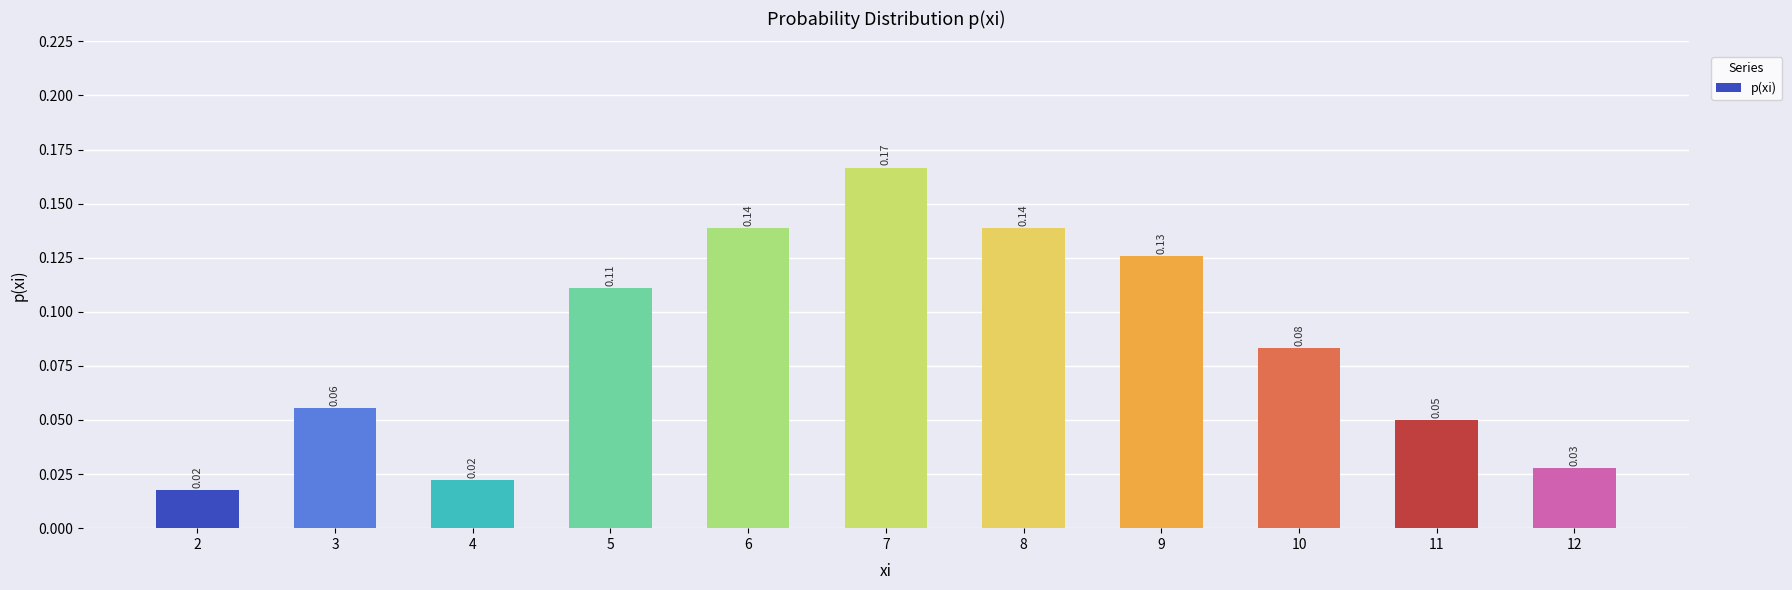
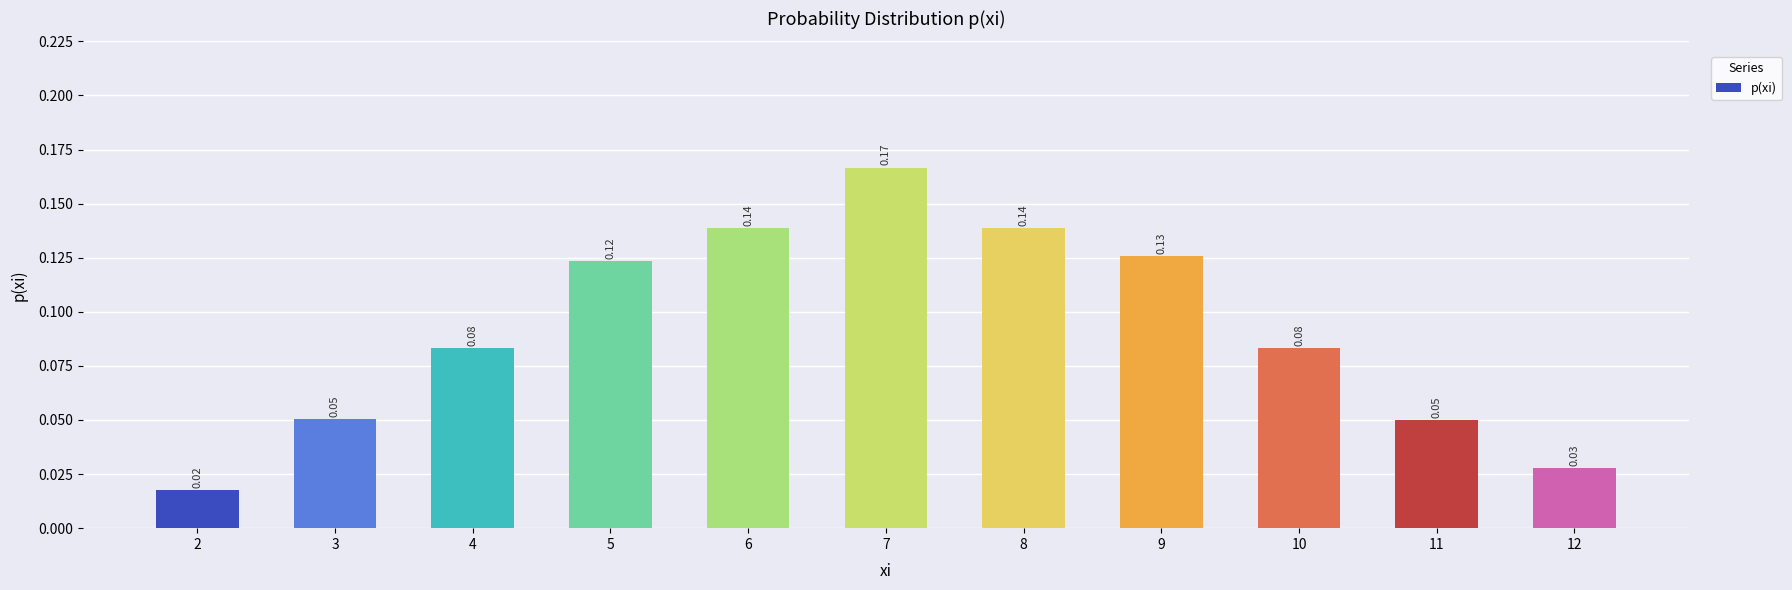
  {
    "2": 0.02,
-   "3": 0.06,
-   "4": 0.02,
-   "5": 0.11,
+   "3": 0.05,
+   "4": 0.08,
+   "5": 0.12,
    "6": 0.14,
    "7": 0.17,
    "8": 0.14,
    "9": 0.13,
    "10": 0.08,
    "11": 0.05,
    "12": 0.03
  }
